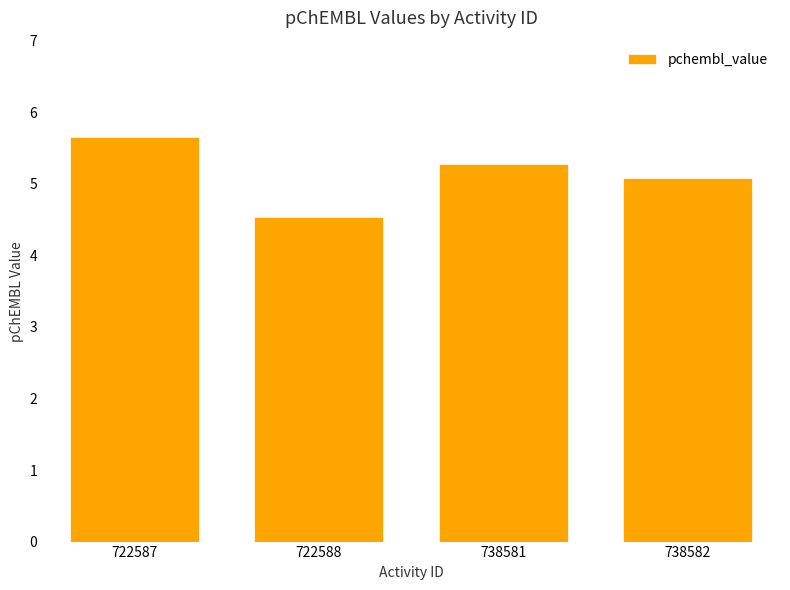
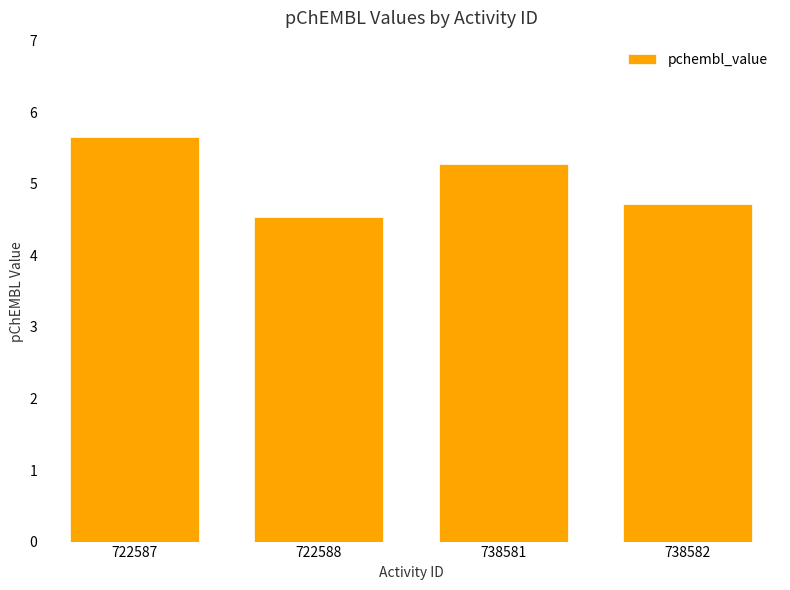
  {
    "722587": 5.7,
    "722588": 4.5,
    "738581": 5.3,
-   "738582": 5.1
+   "738582": 4.7
  }
